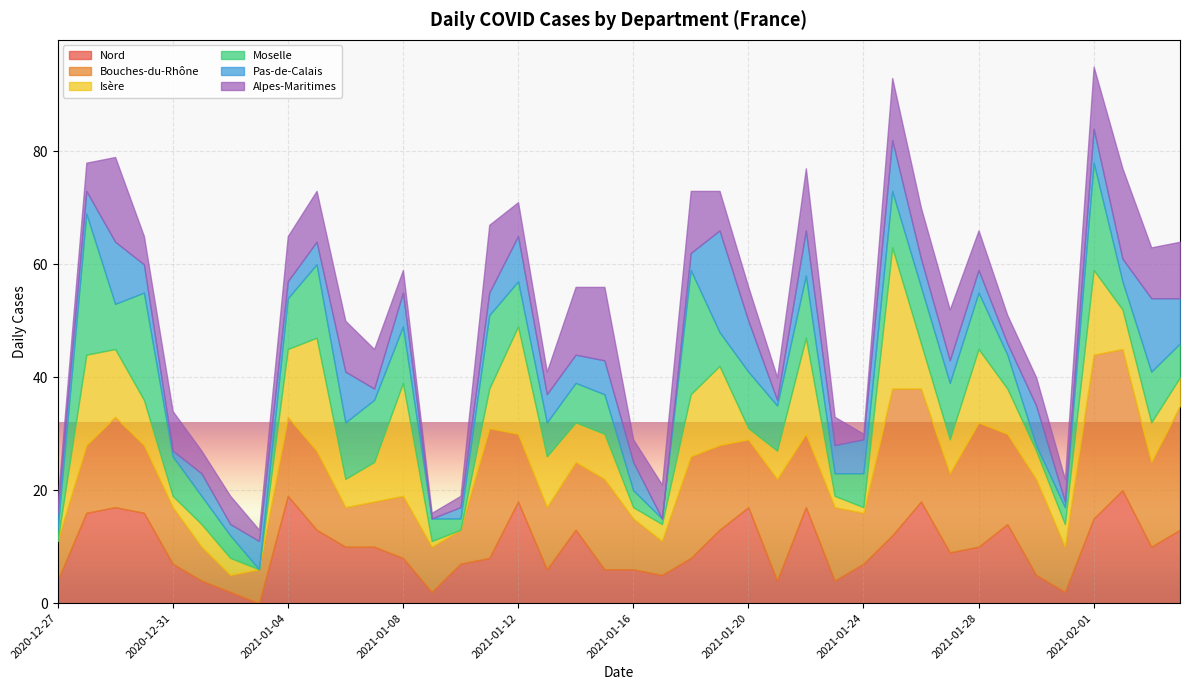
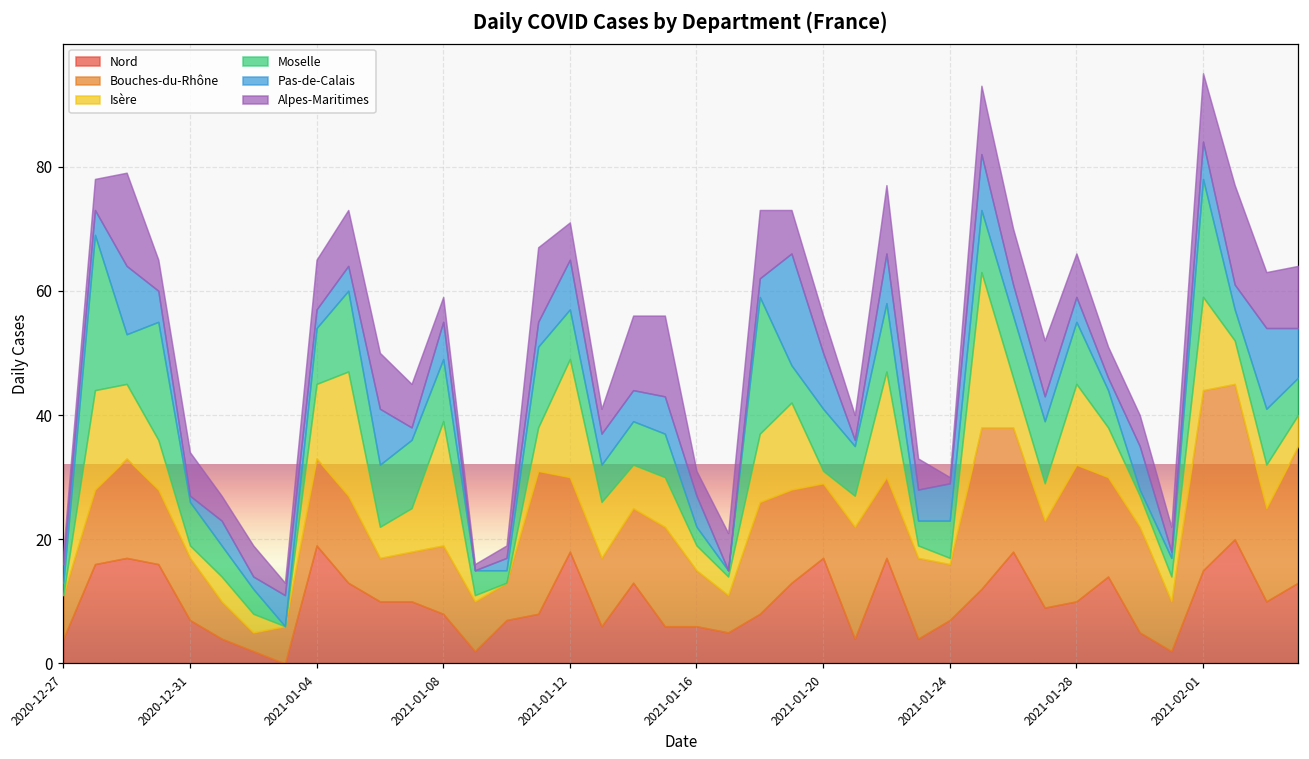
  {
    "Isère": {
      "2020-12-31": 2,
      "2021-01-04": 12,
      "2021-01-08": 20,
      "2021-01-12": 19,
-     "2021-01-16": 2,
+     "2021-01-16": 4,
      "2021-01-20": 2,
      "2021-01-24": 1,
      "2021-01-28": 13,
      "2021-02-01": 15
    },
    "Moselle": {
      "2020-12-27": 2,
      "2020-12-31": 7,
      "2021-01-04": 9,
      "2021-01-08": 10,
      "2021-01-12": 8,
      "2021-01-16": 3,
      "2021-01-20": 10,
      "2021-01-24": 6,
      "2021-01-28": 10,
      "2021-02-01": 19
    },
    "Pas-de-Calais": {
      "2020-12-27": 3,
      "2020-12-31": 1,
      "2021-01-04": 3,
      "2021-01-08": 6,
      "2021-01-12": 8,
      "2021-01-16": 5,
      "2021-01-20": 9,
      "2021-01-24": 6,
      "2021-01-28": 4,
      "2021-02-01": 6
    },
    "Alpes-Maritimes": {
      "2020-12-27": 2,
      "2020-12-31": 7,
      "2021-01-04": 8,
      "2021-01-08": 4,
      "2021-01-12": 6,
      "2021-01-16": 4,
      "2021-01-20": 6,
      "2021-01-24": 1,
      "2021-01-28": 7,
      "2021-02-01": 11
    }
  }
